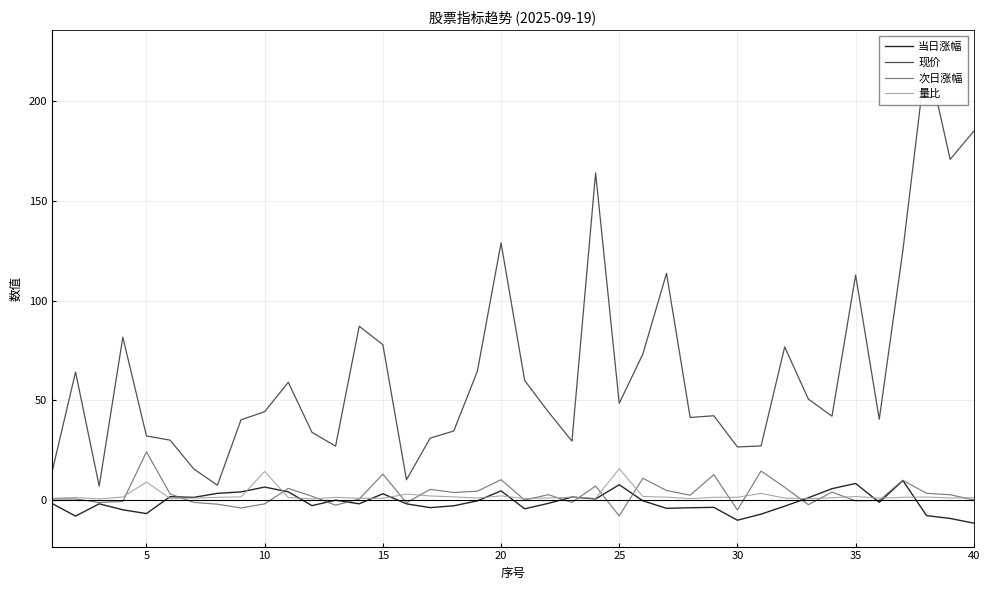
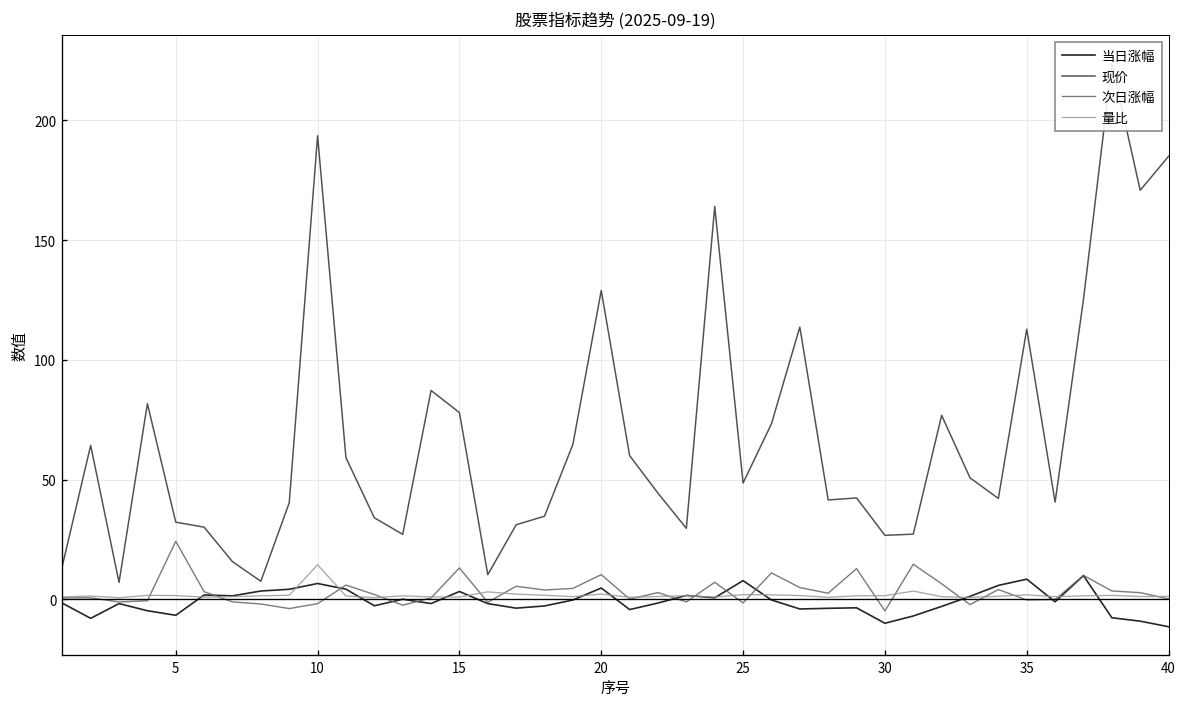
  {
    "当日涨幅": {
      "5": -7,
      "10": 7,
      "15": 3,
      "20": 5,
      "25": 8,
      "30": -10,
      "35": 8,
      "40": -11
    },
    "现价": {
      "5": 32,
-     "10": 44,
+     "10": 194,
      "15": 78,
      "20": 129,
      "25": 49,
      "30": 27,
      "35": 113,
      "40": 185
    },
    "次日涨幅": {
      "5": 24,
      "10": -2,
      "15": 13,
      "20": 10,
-     "25": -8,
+     "25": -2,
      "30": -5,
      "35": 0
    },
    "量比": {
-     "5": 9,
+     "5": 2,
      "10": 14,
      "15": 1,
      "20": 2,
-     "25": 16,
+     "25": 2,
      "30": 1,
      "35": 2
    }
  }
